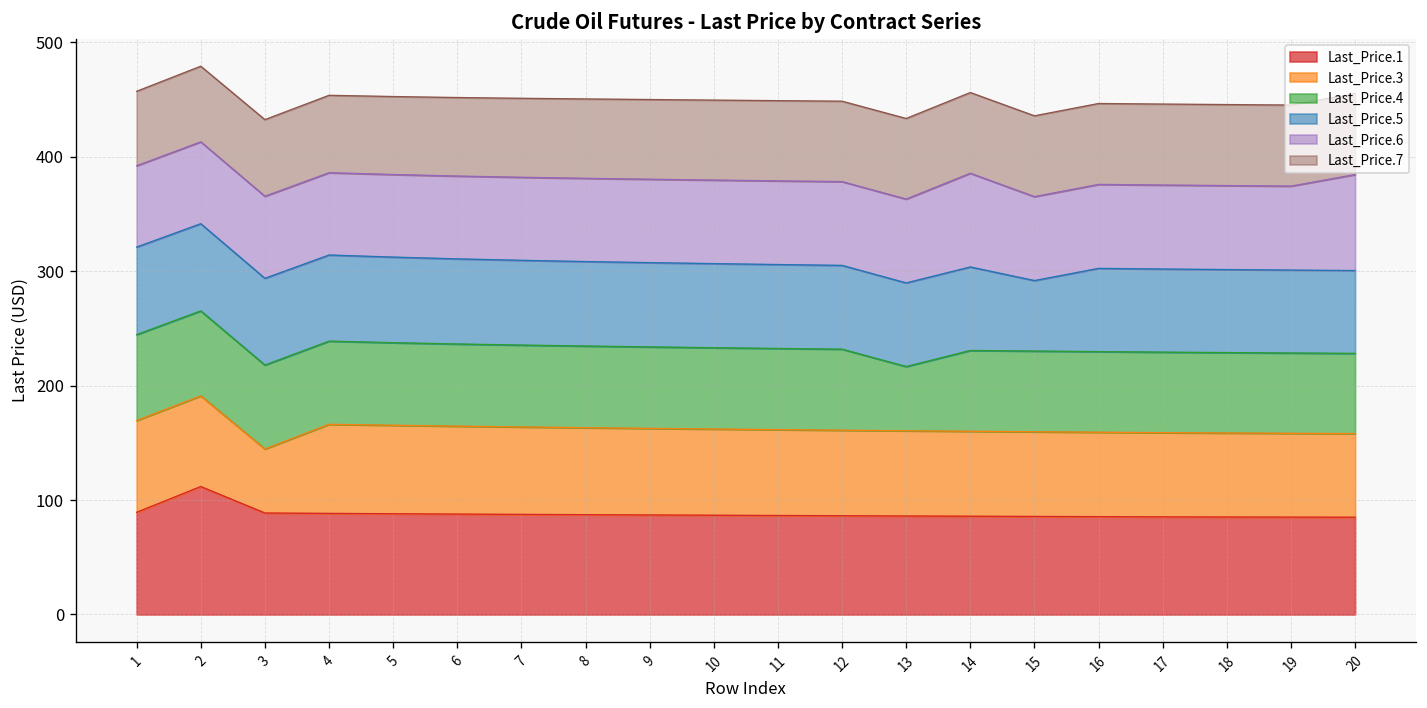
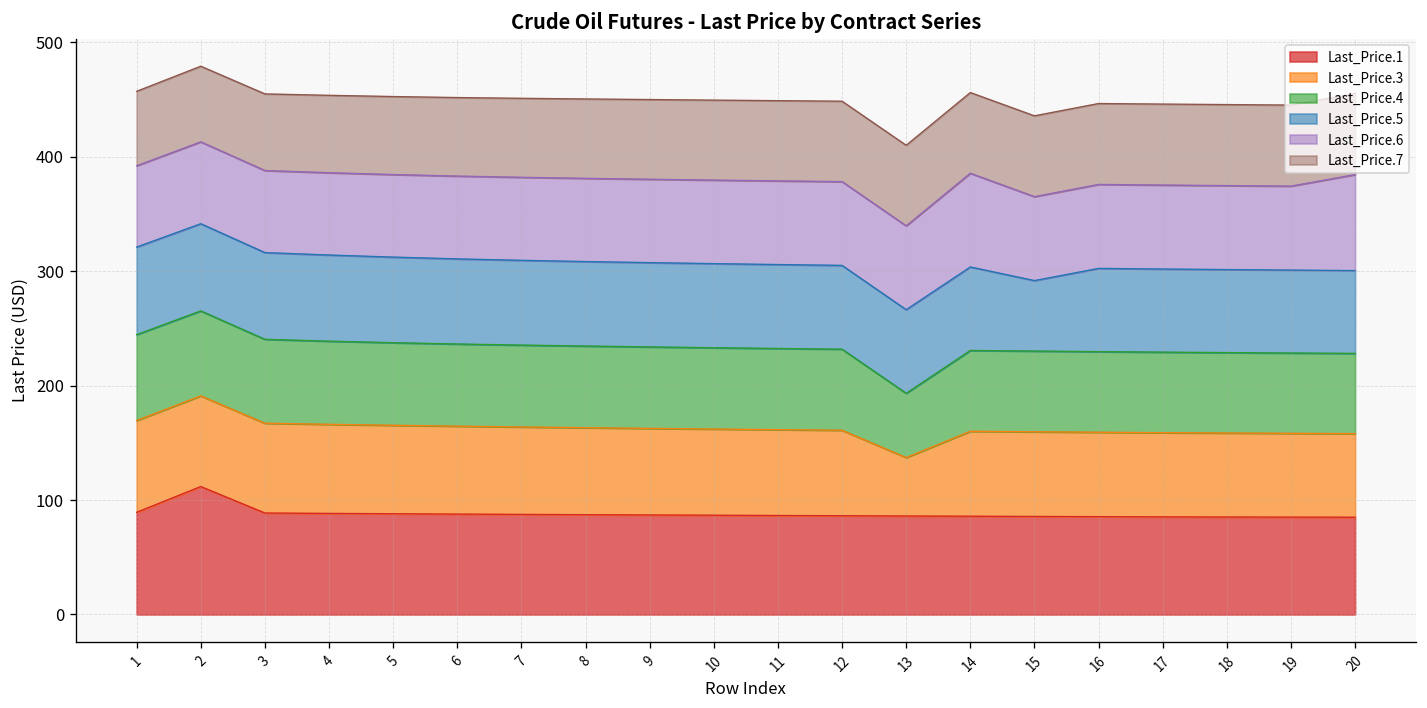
  {
    "Last_Price.1": {
      "1": 90,
      "2": 110,
      "3": 90,
      "4": 90,
      "5": 90,
      "6": 90,
      "7": 90,
      "8": 90,
      "9": 90,
      "10": 90,
      "11": 90,
      "12": 90,
      "13": 90,
      "14": 90,
      "15": 90,
      "16": 90,
      "17": 90,
      "18": 90,
      "19": 90,
      "20": 90
    },
    "Last_Price.3": {
      "1": 80,
      "2": 80,
-     "3": 60,
+     "3": 80,
      "4": 80,
      "5": 80,
      "6": 80,
      "7": 80,
      "8": 80,
      "9": 80,
      "10": 80,
      "11": 80,
      "12": 70,
-     "13": 70,
+     "13": 50,
      "14": 70,
      "15": 70,
      "16": 70,
      "17": 70,
      "18": 70,
      "19": 70,
      "20": 70
    },
    "Last_Price.4": {
      "1": 80,
      "2": 70,
      "3": 70,
      "4": 70,
      "5": 70,
      "6": 70,
      "7": 70,
      "8": 70,
      "9": 70,
      "10": 70,
      "11": 70,
      "12": 70,
      "13": 60,
      "14": 70,
      "15": 70,
      "16": 70,
      "17": 70,
      "18": 70,
      "19": 70,
      "20": 70
    },
    "Last_Price.5": {
      "1": 80,
      "2": 80,
      "3": 80,
      "4": 80,
      "5": 70,
      "6": 70,
      "7": 70,
      "8": 70,
      "9": 70,
      "10": 70,
      "11": 70,
      "12": 70,
      "13": 70,
      "14": 70,
      "15": 60,
      "16": 70,
      "17": 70,
      "18": 70,
      "19": 70,
      "20": 70
    },
    "Last_Price.6": {
      "1": 70,
      "2": 70,
      "3": 70,
      "4": 70,
      "5": 70,
      "6": 70,
      "7": 70,
      "8": 70,
      "9": 70,
      "10": 70,
      "11": 70,
      "12": 70,
      "13": 70,
      "14": 80,
      "15": 70,
      "16": 70,
      "17": 70,
      "18": 70,
      "19": 70,
      "20": 80
    },
    "Last_Price.7": {
      "1": 70,
      "2": 70,
      "3": 70,
      "4": 70,
      "5": 70,
      "6": 70,
      "7": 70,
      "8": 70,
      "9": 70,
      "10": 70,
      "11": 70,
      "12": 70,
      "13": 70,
      "14": 70,
      "15": 70,
      "16": 70,
      "17": 70,
      "18": 70
    }
  }
